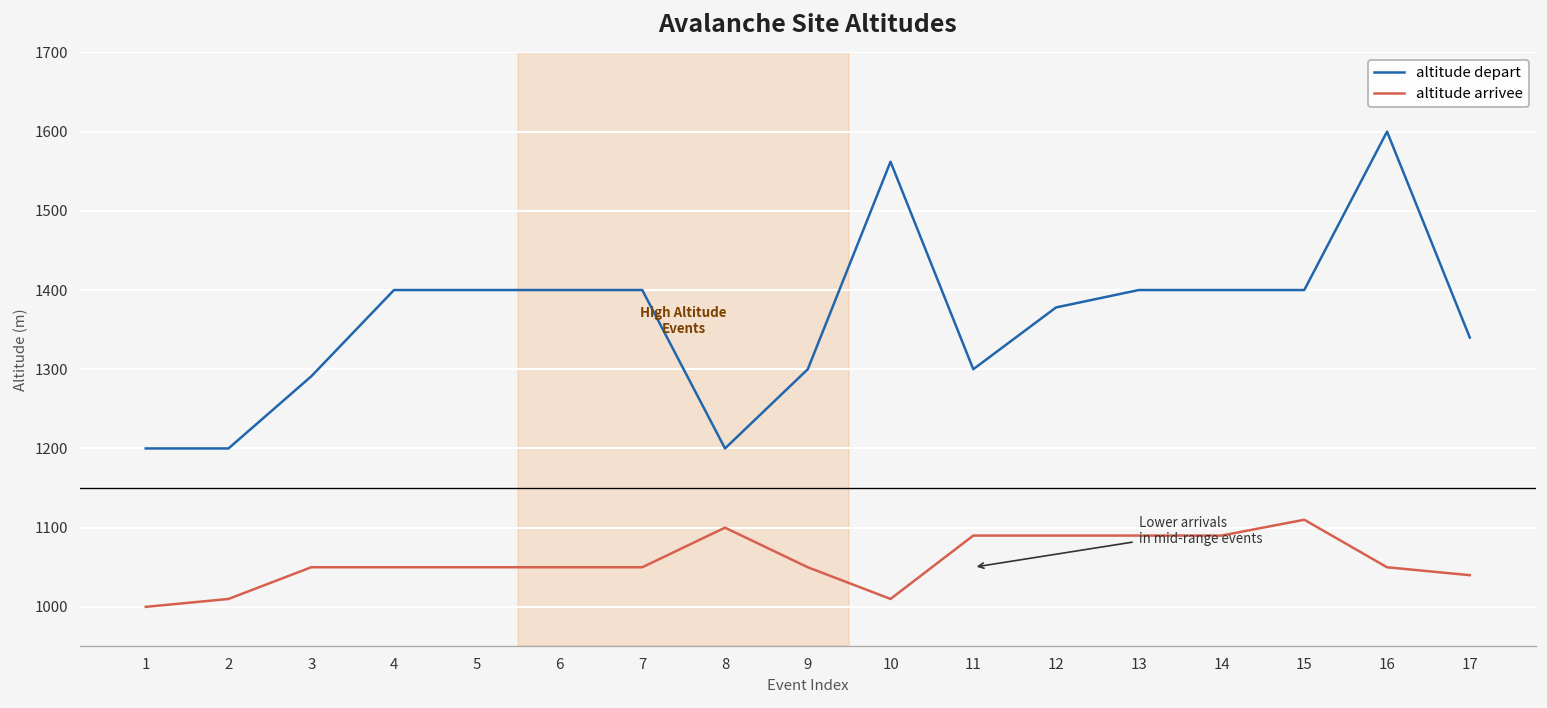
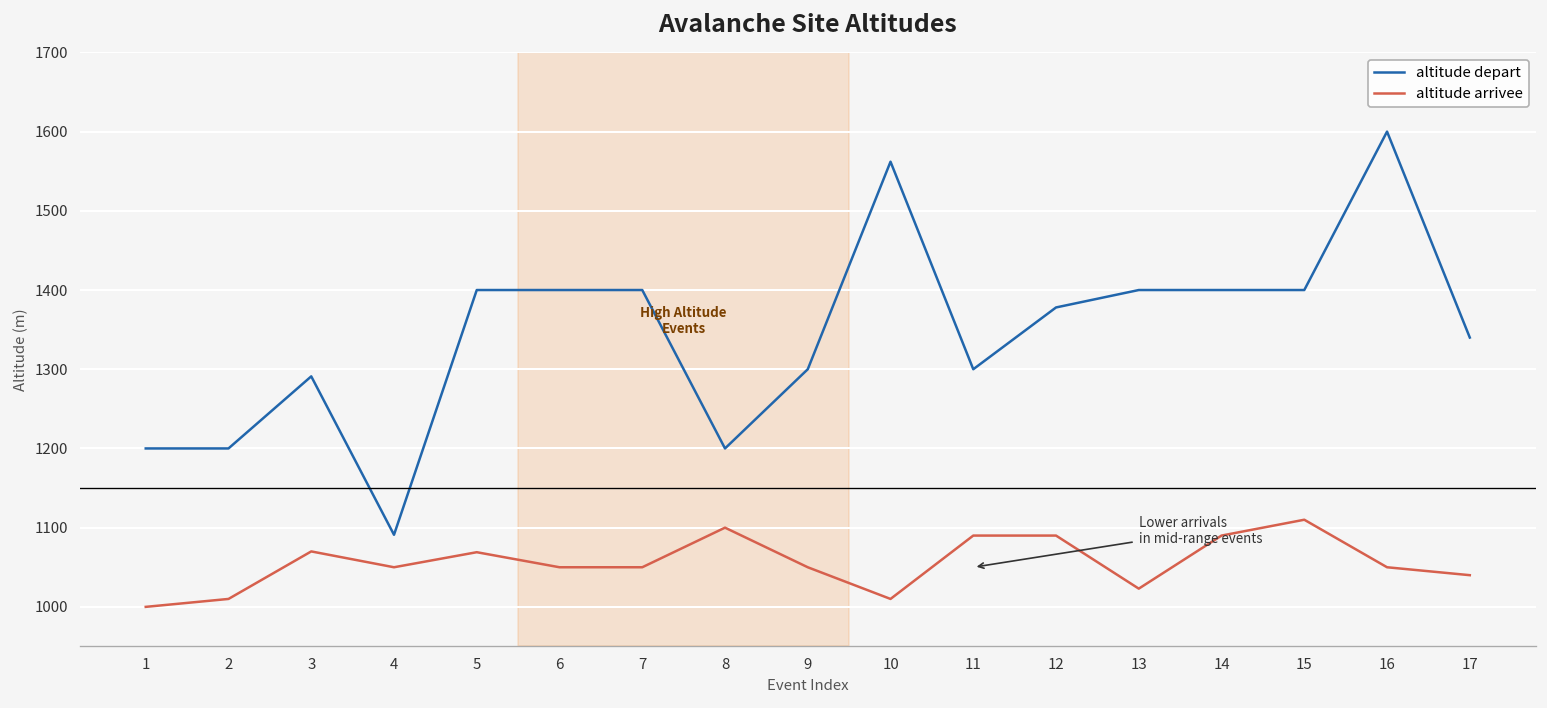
  {
    "altitude depart": {
      "1": 1200,
      "2": 1200,
      "3": 1290,
-     "4": 1400,
+     "4": 1090,
      "5": 1400,
      "6": 1400,
      "7": 1400,
      "8": 1200,
      "9": 1300,
      "10": 1560,
      "11": 1300,
      "12": 1380,
      "13": 1400,
      "14": 1400,
      "15": 1400,
      "16": 1600,
      "17": 1340
    },
    "altitude arrivee": {
      "1": 1000,
      "2": 1010,
-     "3": 1050,
+     "3": 1070,
      "4": 1050,
-     "5": 1050,
+     "5": 1070,
      "6": 1050,
      "7": 1050,
      "8": 1100,
      "9": 1050,
      "10": 1010,
      "11": 1090,
      "12": 1090,
-     "13": 1090,
+     "13": 1020,
      "14": 1090,
      "15": 1110,
      "16": 1050,
      "17": 1040
    }
  }
